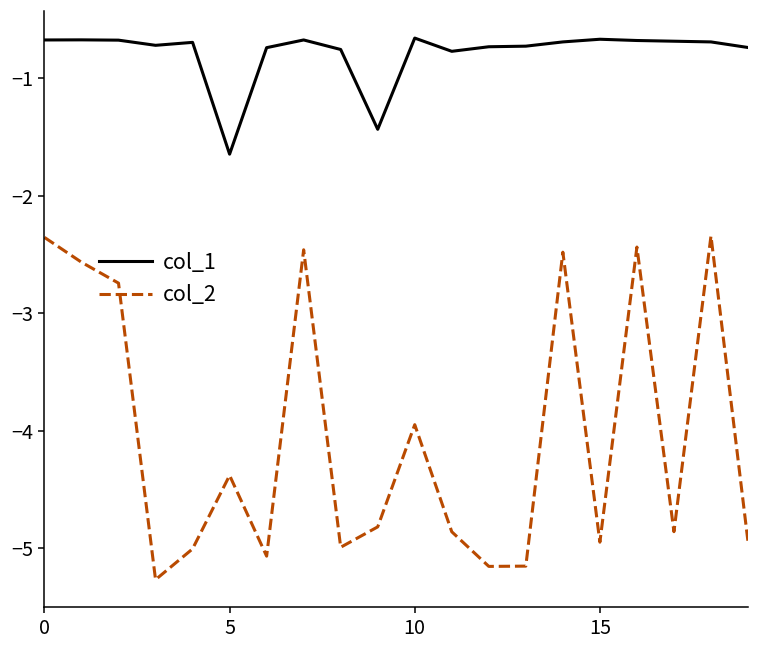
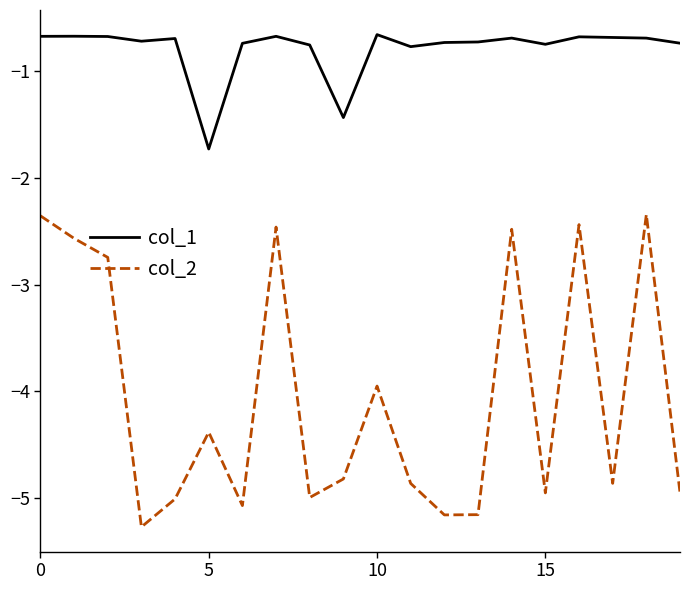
  {
    "col_1": {
      "0": -0.67,
-     "5": -1.64,
+     "5": -1.73,
      "10": -0.66,
-     "15": -0.67
+     "15": -0.75
    },
    "col_2": {
      "0": -2.35,
      "5": -4.38,
      "10": -3.95,
      "15": -4.95
    }
  }
